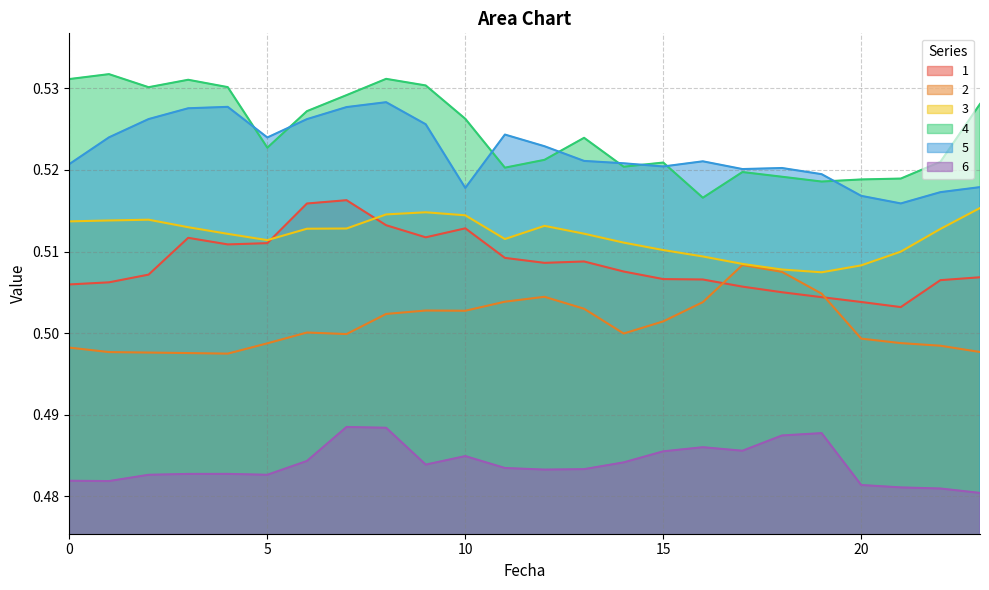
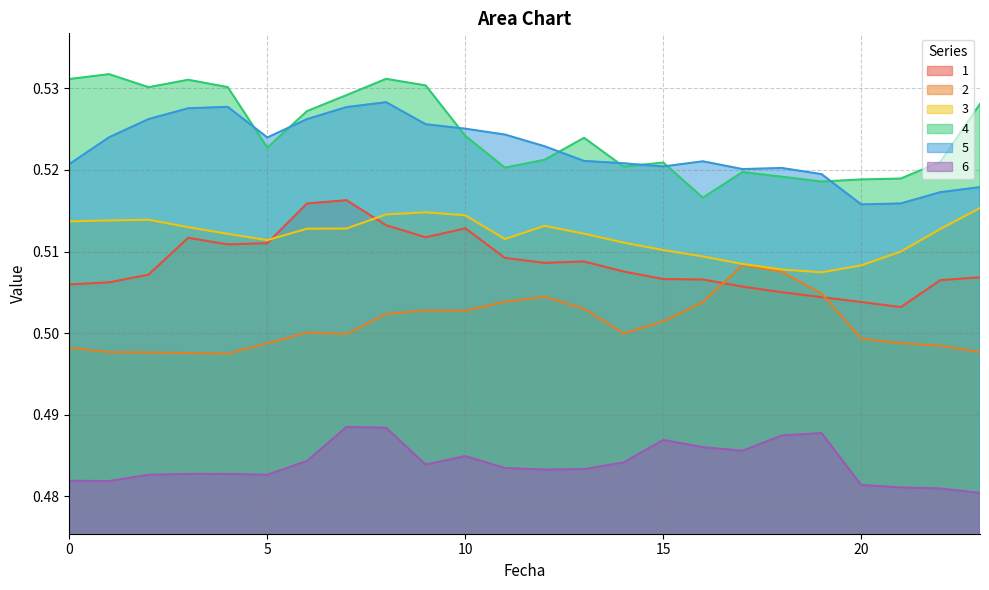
  {
    "4": {
      "0": 0.531,
      "5": 0.523,
-     "10": 0.526,
+     "10": 0.524,
      "15": 0.521,
      "20": 0.519
    },
    "5": {
      "0": 0.521,
      "5": 0.524,
-     "10": 0.518,
+     "10": 0.525,
      "15": 0.520,
-     "20": 0.517
+     "20": 0.516
    },
    "6": {
      "0": 0.482,
      "5": 0.483,
      "10": 0.485,
-     "15": 0.486,
+     "15": 0.487,
      "20": 0.481
    }
  }
